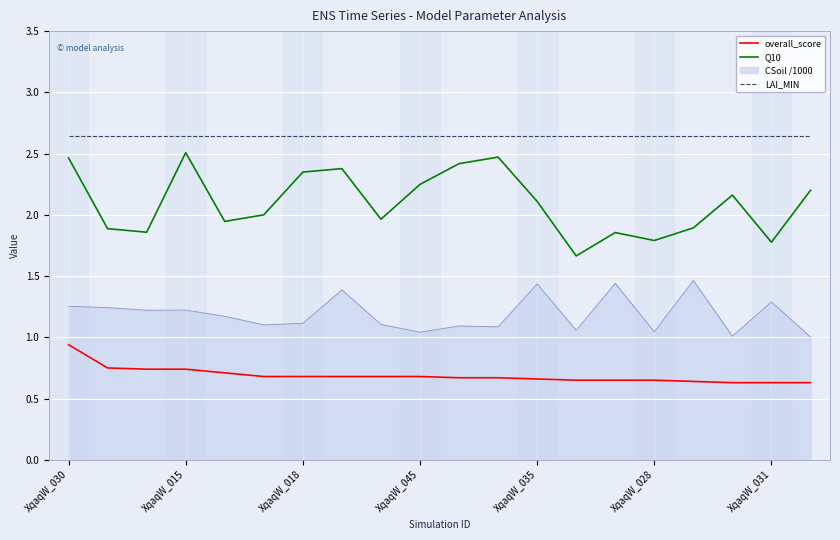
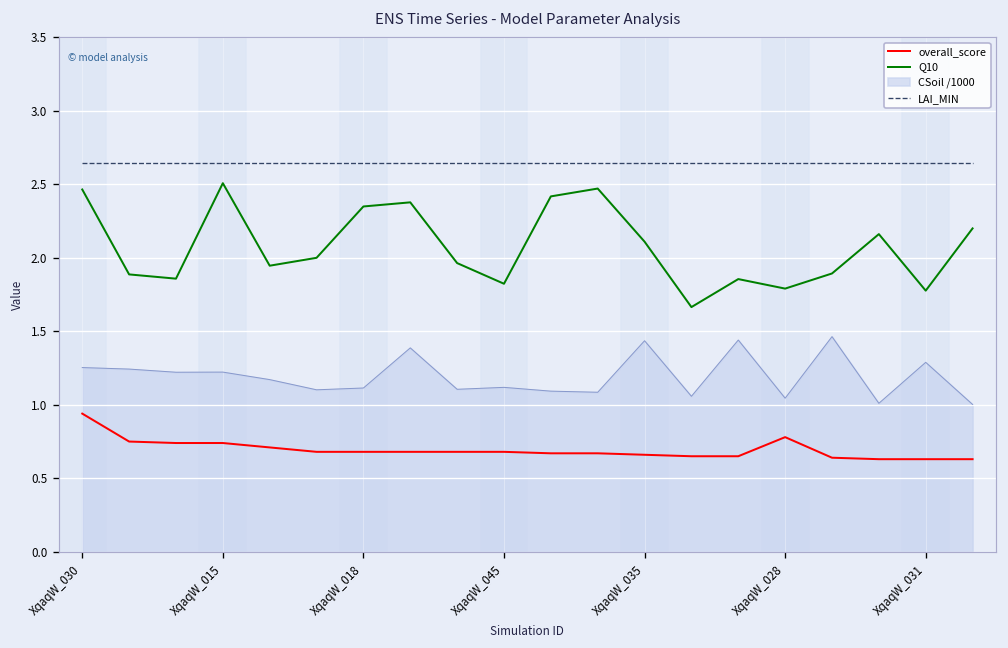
  {
    "overall_score": {
      "XqaqW_030": 0.94,
      "XqaqW_015": 0.74,
      "XqaqW_018": 0.68,
      "XqaqW_045": 0.68,
      "XqaqW_035": 0.66,
-     "XqaqW_028": 0.65,
+     "XqaqW_028": 0.78,
      "XqaqW_031": 0.63
    },
    "CSoil /1000": {
      "XqaqW_030": 1.25,
      "XqaqW_015": 1.22,
      "XqaqW_018": 1.11,
-     "XqaqW_045": 1.04,
+     "XqaqW_045": 1.12,
      "XqaqW_035": 1.44,
      "XqaqW_028": 1.04,
      "XqaqW_031": 1.29
    },
    "Q10": {
      "XqaqW_030": 2.46,
      "XqaqW_015": 2.51,
      "XqaqW_018": 2.35,
-     "XqaqW_045": 2.25,
+     "XqaqW_045": 1.82,
      "XqaqW_035": 2.11,
      "XqaqW_028": 1.79,
      "XqaqW_031": 1.78
    },
    "LAI_MIN": {
      "XqaqW_030": 2.65,
      "XqaqW_015": 2.65,
      "XqaqW_018": 2.65,
      "XqaqW_045": 2.65,
      "XqaqW_035": 2.65,
      "XqaqW_028": 2.65,
      "XqaqW_031": 2.65
    }
  }
